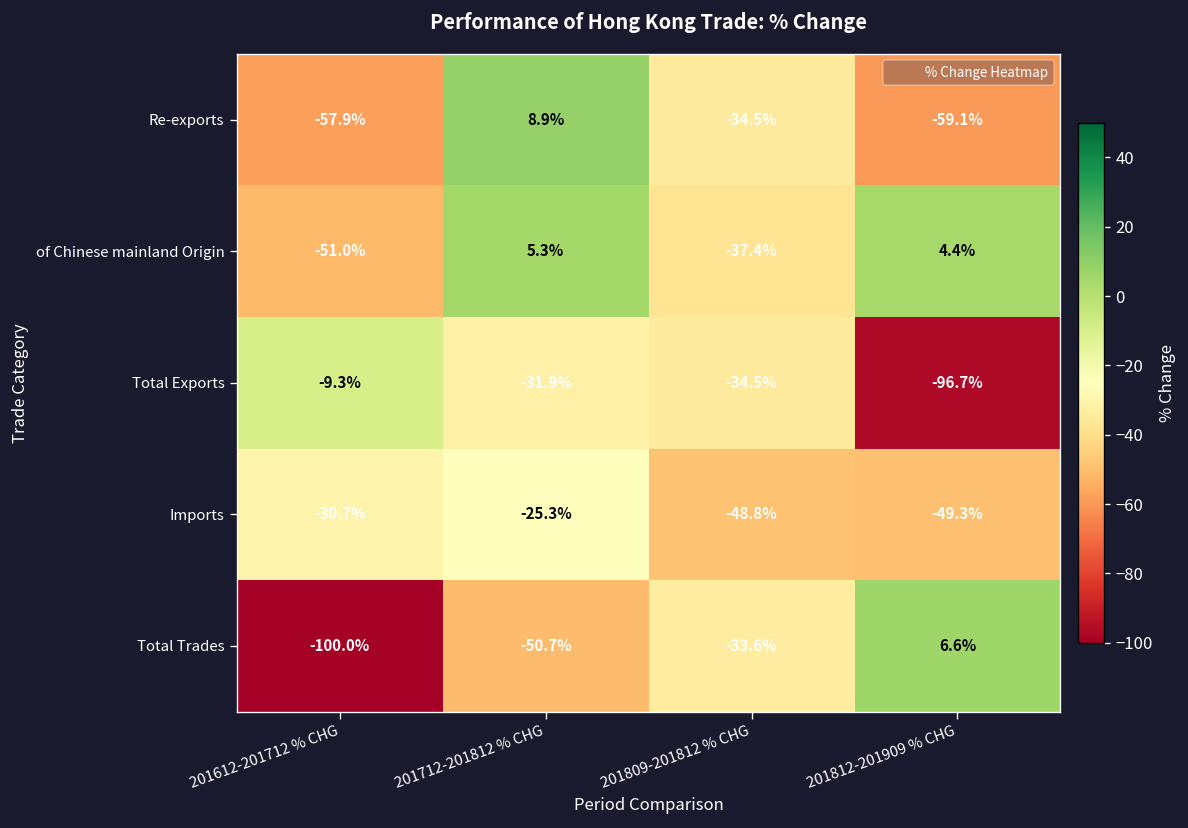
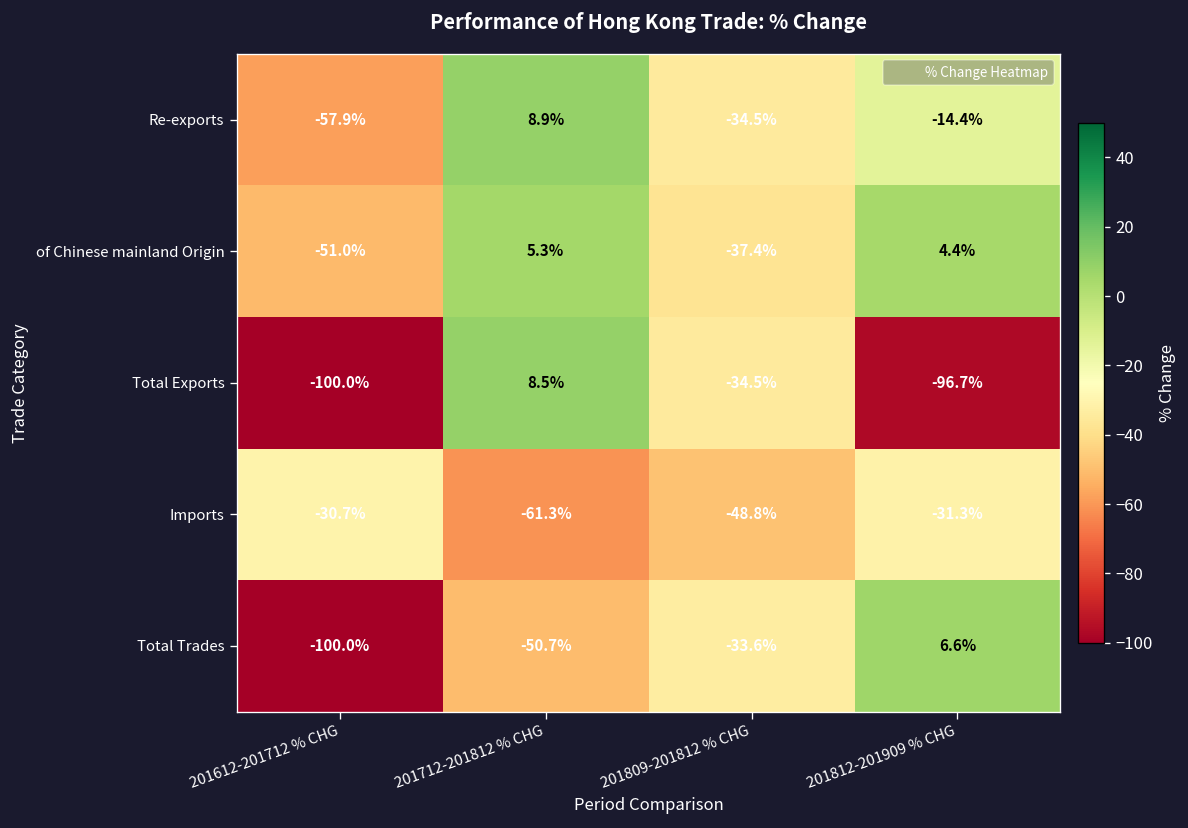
  {
    "Re-exports": {
      "201612-201712 % CHG": "-57.9%",
      "201712-201812 % CHG": "8.9%",
      "201809-201812 % CHG": "-34.5%",
-     "201812-201909 % CHG": "-59.1%"
+     "201812-201909 % CHG": "-14.4%"
    },
    "of Chinese mainland Origin": {
      "201612-201712 % CHG": "-51.0%",
      "201712-201812 % CHG": "5.3%",
      "201809-201812 % CHG": "-37.4%",
      "201812-201909 % CHG": "4.4%"
    },
    "Total Exports": {
-     "201612-201712 % CHG": "-9.3%",
-     "201712-201812 % CHG": "-31.9%",
+     "201612-201712 % CHG": "-100.0%",
+     "201712-201812 % CHG": "8.5%",
      "201809-201812 % CHG": "-34.5%",
      "201812-201909 % CHG": "-96.7%"
    },
    "Imports": {
      "201612-201712 % CHG": "-30.7%",
-     "201712-201812 % CHG": "-25.3%",
+     "201712-201812 % CHG": "-61.3%",
      "201809-201812 % CHG": "-48.8%",
-     "201812-201909 % CHG": "-49.3%"
+     "201812-201909 % CHG": "-31.3%"
    },
    "Total Trades": {
      "201612-201712 % CHG": "-100.0%",
      "201712-201812 % CHG": "-50.7%",
      "201809-201812 % CHG": "-33.6%",
      "201812-201909 % CHG": "6.6%"
    }
  }
